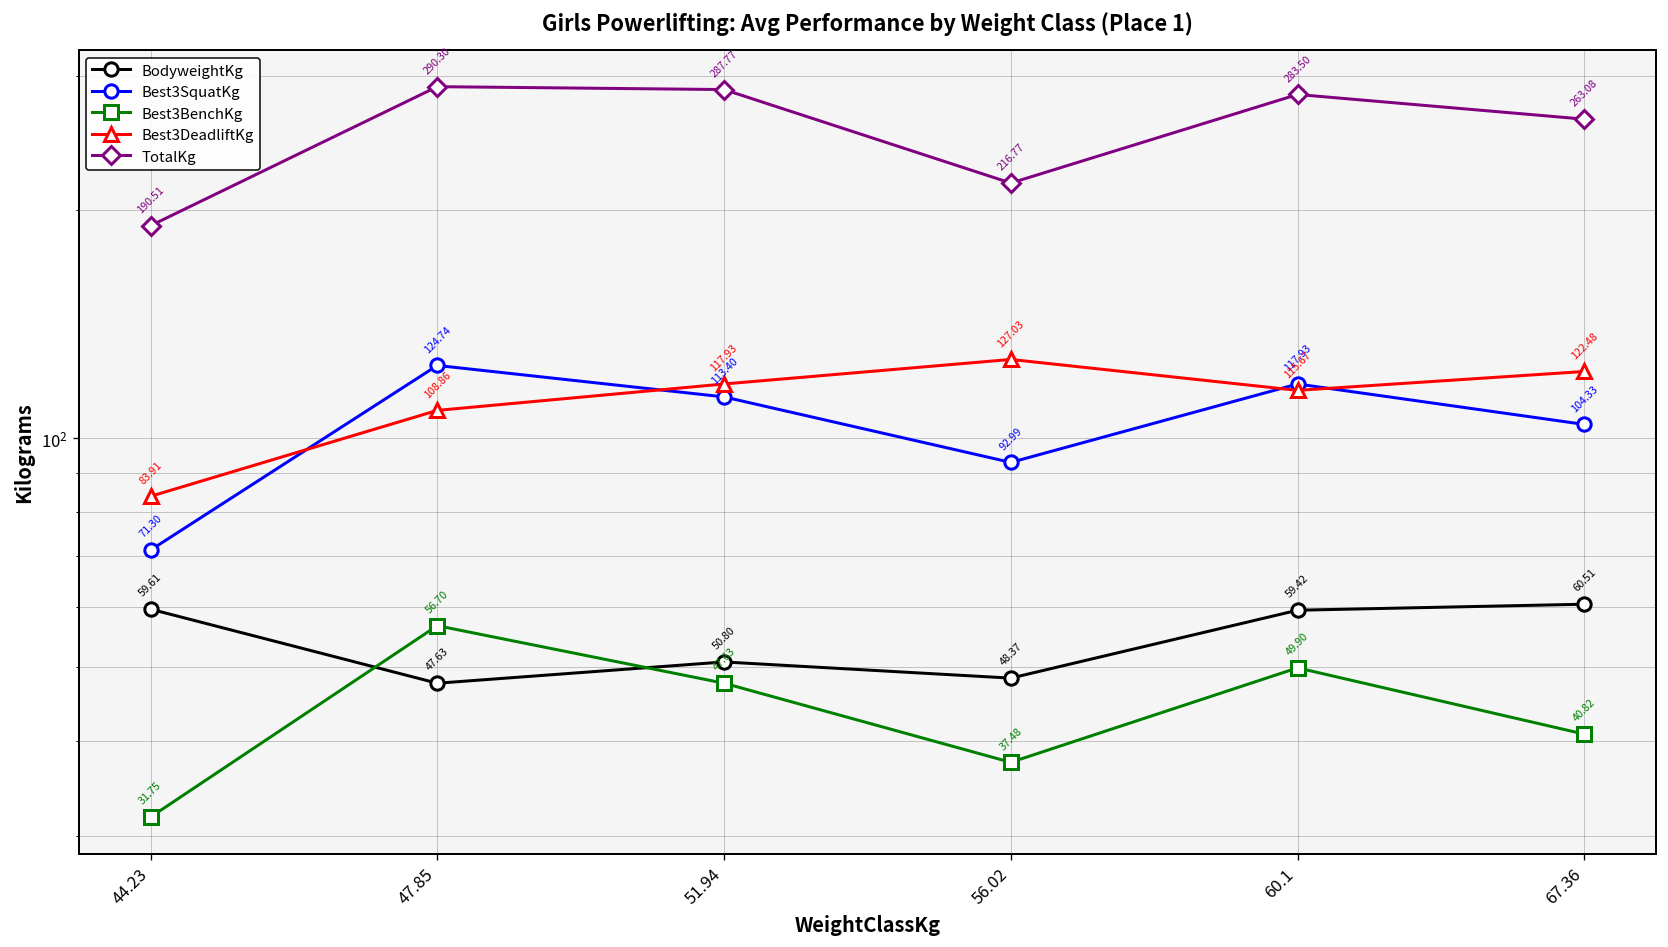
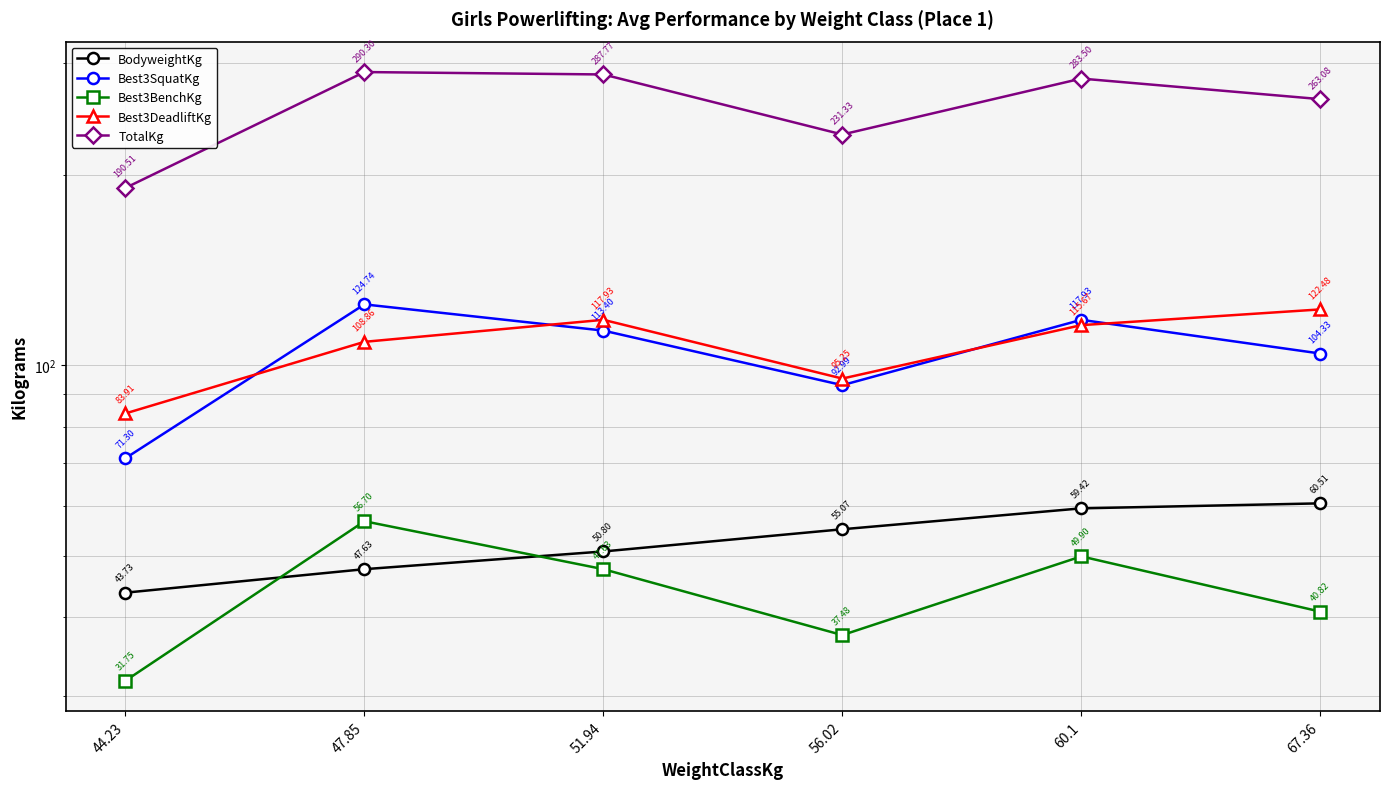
  {
    "BodyweightKg": {
-     "44.23": 59.61,
+     "44.23": 43.73,
      "47.85": 47.63,
-     "56.02": 48.37,
+     "56.02": 55.07,
      "60.1": 59.42,
      "67.36": 60.51
    },
    "Best3SquatKg": {
      "44.23": 71.30,
      "47.85": 124.74,
      "56.02": 92.99,
      "67.36": 104.33
    },
    "Best3BenchKg": {
      "44.23": 31.75,
      "47.85": 56.70,
      "56.02": 37.48,
      "60.1": 49.90,
      "67.36": 40.82
    },
    "Best3DeadliftKg": {
      "44.23": 83.91,
      "47.85": 108.86,
-     "56.02": 127.03,
+     "56.02": 95.25,
      "67.36": 122.48
    },
    "TotalKg": {
      "44.23": 190.51,
      "47.85": 290.30,
      "51.94": 287.77,
-     "56.02": 216.77,
+     "56.02": 231.33,
      "60.1": 283.50,
      "67.36": 263.08
    }
  }
